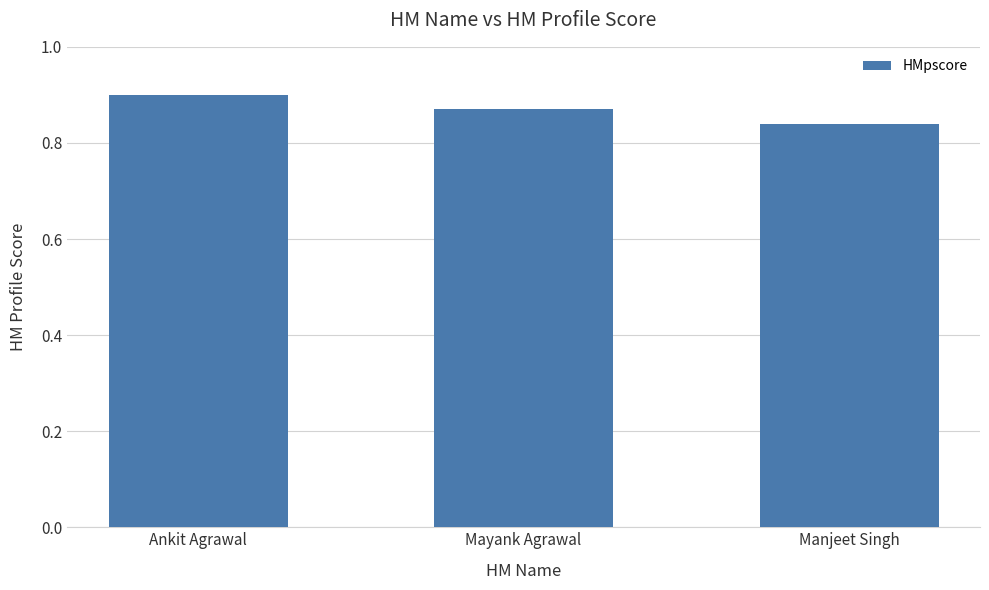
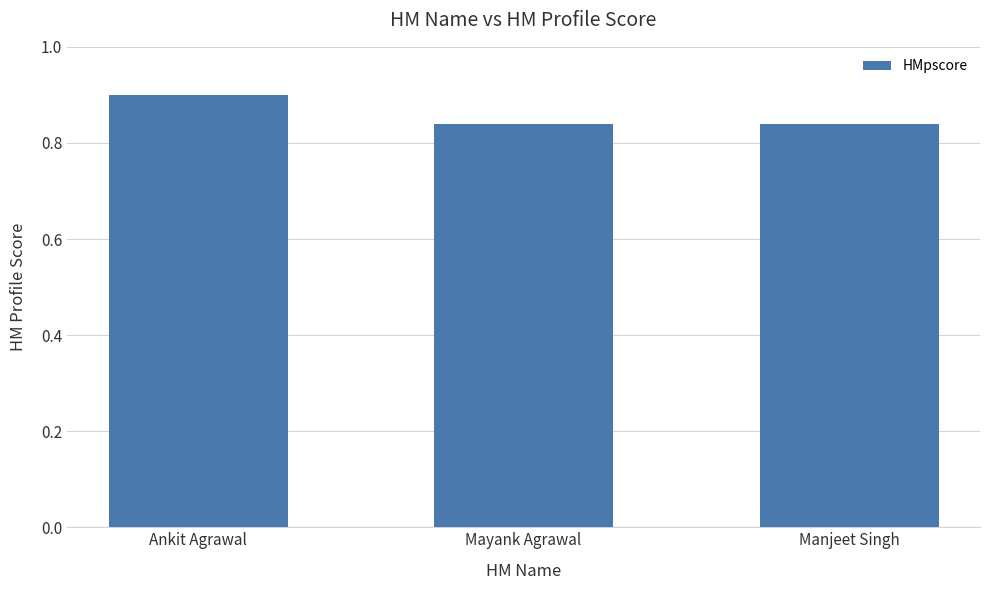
  {
    "Ankit Agrawal": 0.90,
-   "Mayank Agrawal": 0.87,
+   "Mayank Agrawal": 0.84,
    "Manjeet Singh": 0.84
  }
